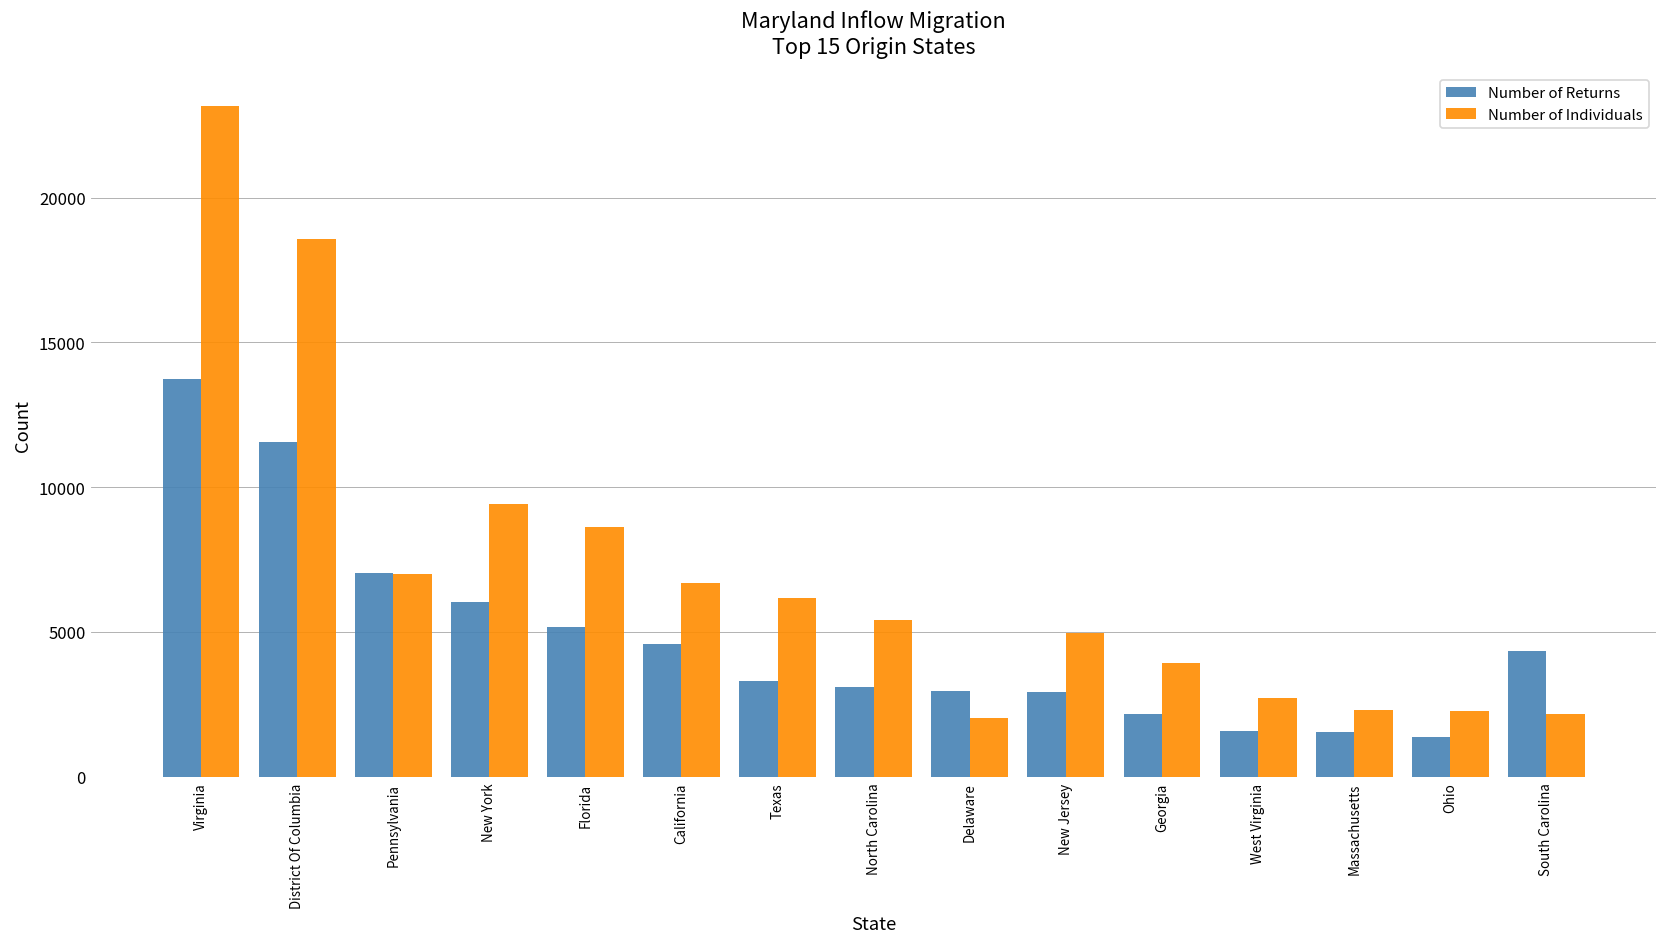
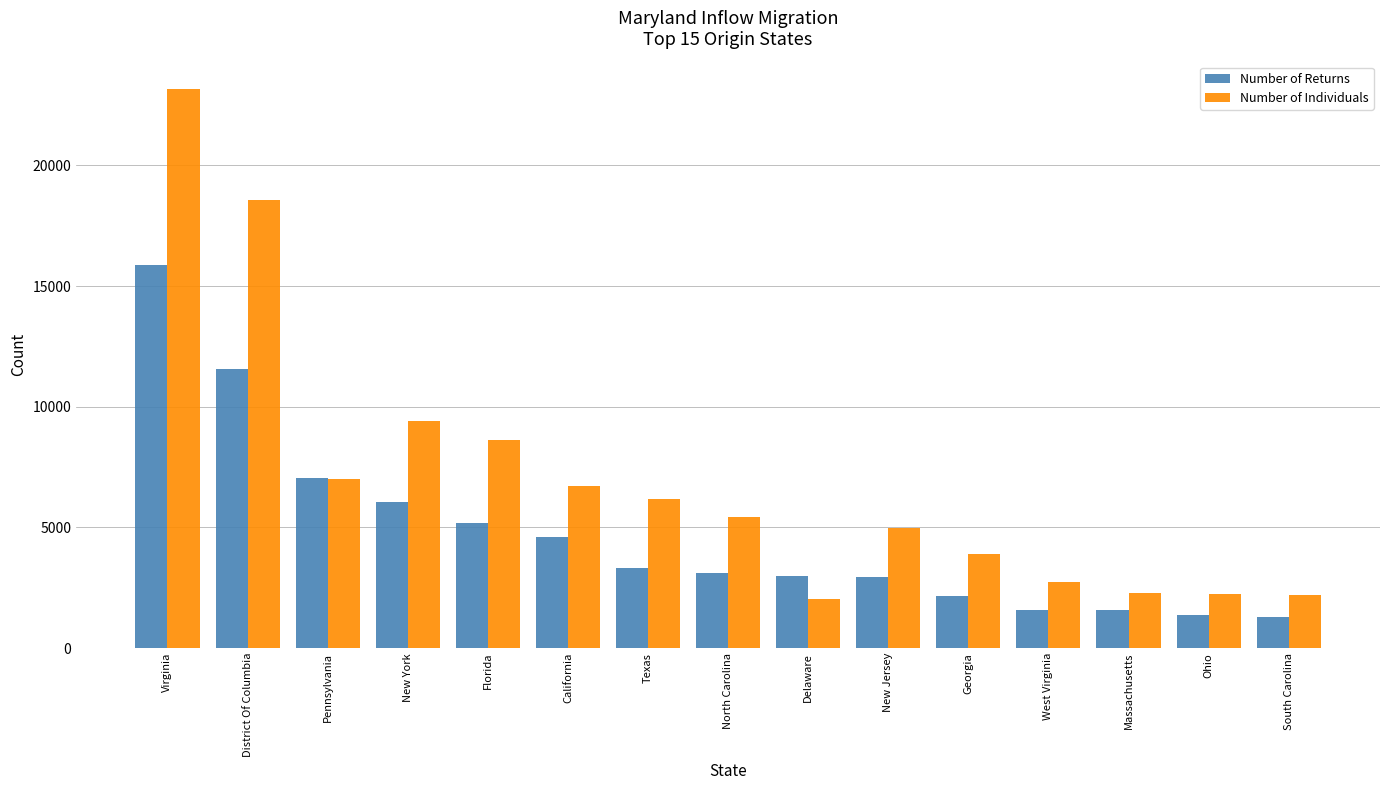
  {
    "Number of Returns": {
-     "Virginia": 13700,
+     "Virginia": 15900,
      "District Of Columbia": 11600,
      "Pennsylvania": 7000,
      "New York": 6000,
      "Florida": 5200,
      "California": 4600,
      "Texas": 3300,
      "North Carolina": 3100,
      "Delaware": 3000,
      "New Jersey": 2900,
      "Georgia": 2200,
      "West Virginia": 1600,
      "Massachusetts": 1600,
      "Ohio": 1400,
-     "South Carolina": 4300
+     "South Carolina": 1300
    },
    "Number of Individuals": {
      "Virginia": 23200,
      "District Of Columbia": 18600,
      "Pennsylvania": 7000,
      "New York": 9400,
      "Florida": 8600,
      "California": 6700,
      "Texas": 6200,
      "North Carolina": 5400,
      "Delaware": 2000,
      "New Jersey": 5000,
      "Georgia": 3900,
      "West Virginia": 2700,
      "Massachusetts": 2300,
      "Ohio": 2300,
      "South Carolina": 2200
    }
  }
